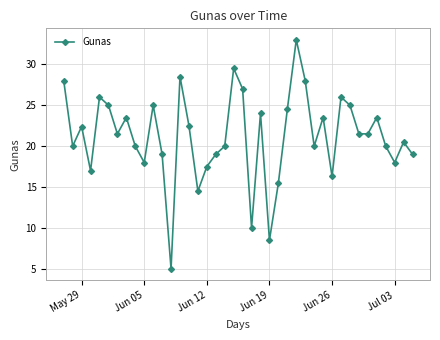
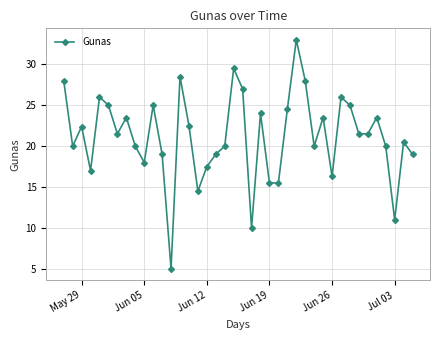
  {
    "May 29": 22,
    "Jun 05": 18,
    "Jun 12": 18,
-   "Jun 19": 9,
+   "Jun 19": 16,
    "Jun 26": 16,
-   "Jul 03": 18
+   "Jul 03": 11
  }
